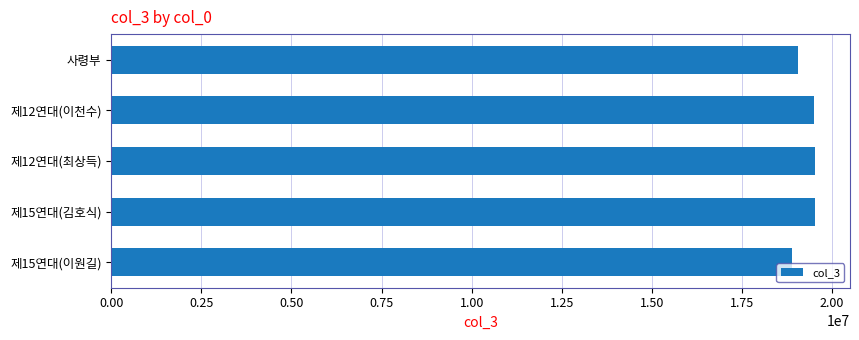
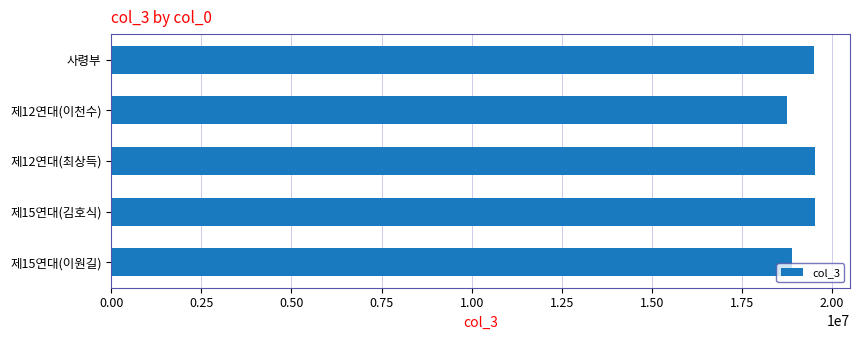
  {
-   "사령부": 19100000,
-   "제12연대(이천수)": 19500000,
+   "사령부": 19500000,
+   "제12연대(이천수)": 18700000,
    "제12연대(최상득)": 19500000,
    "제15연대(김호식)": 19500000,
    "제15연대(이원길)": 18900000
  }
